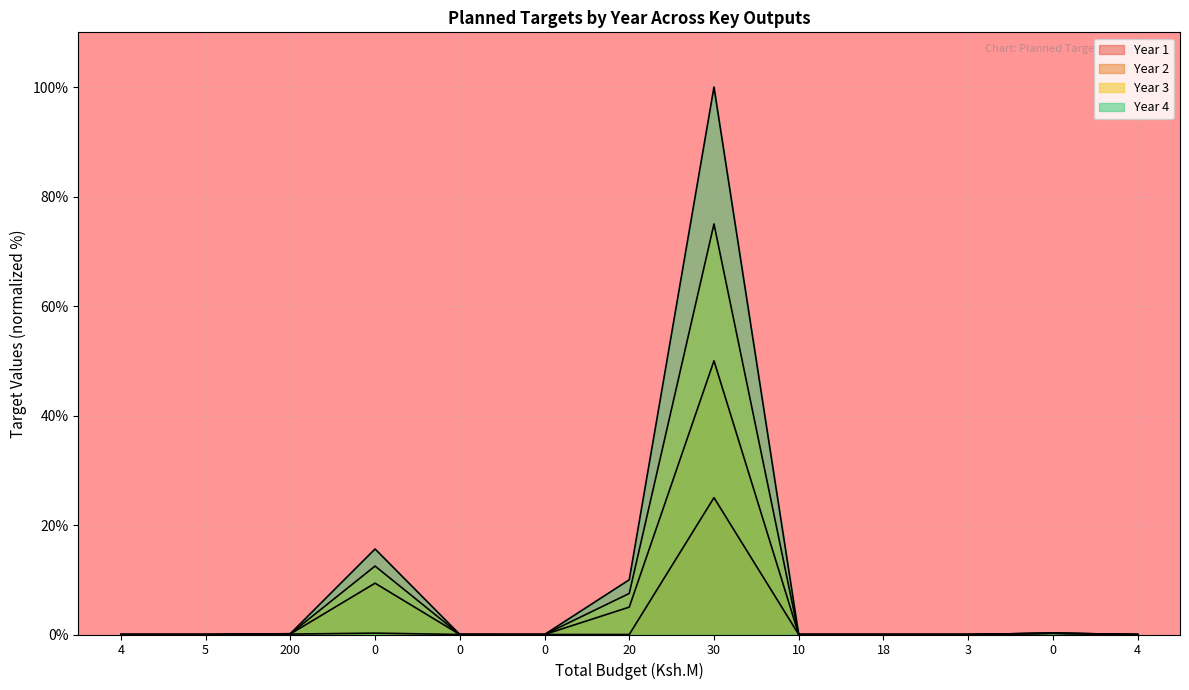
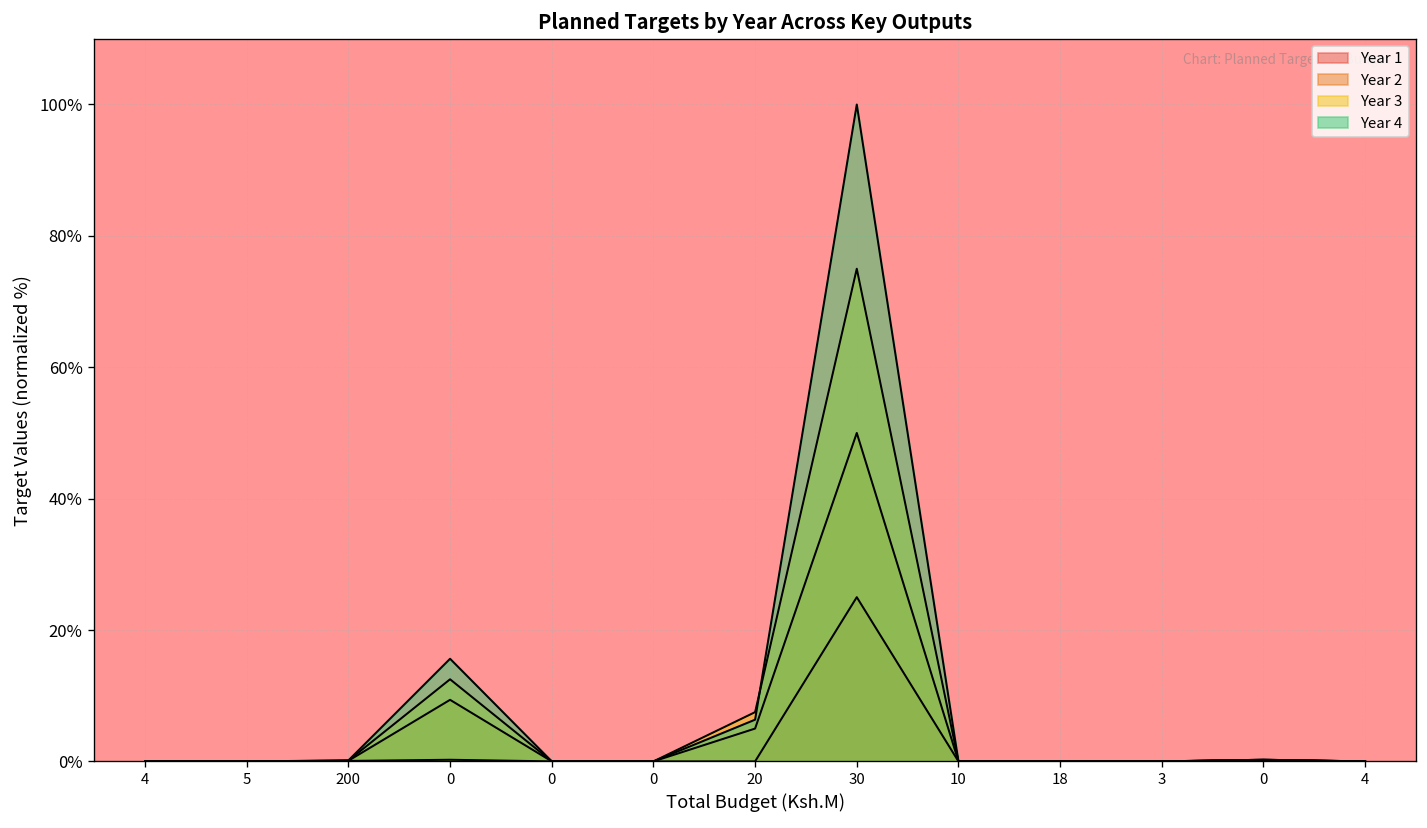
  {
    "Year 4": {
-     "20": "10%",
+     "20": "6%",
      "30": "100%"
    }
  }
